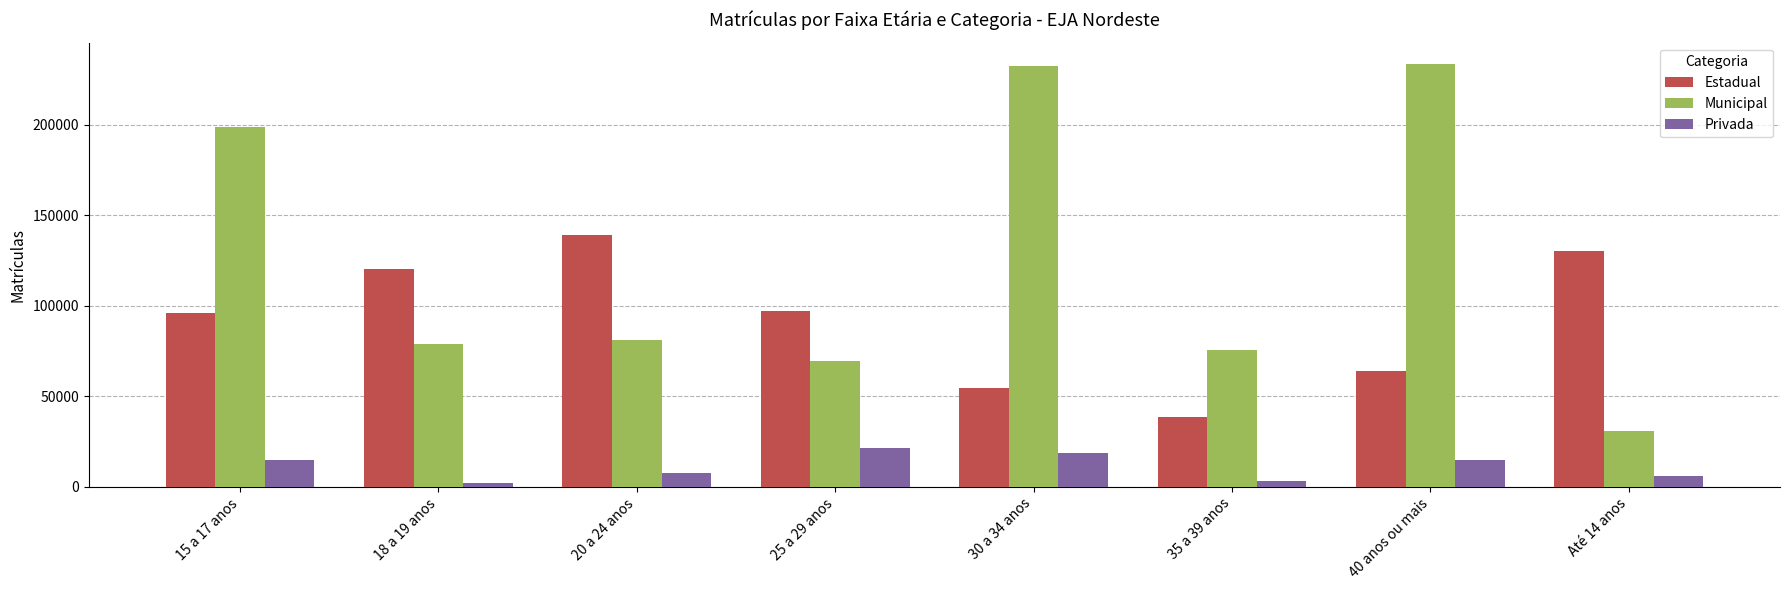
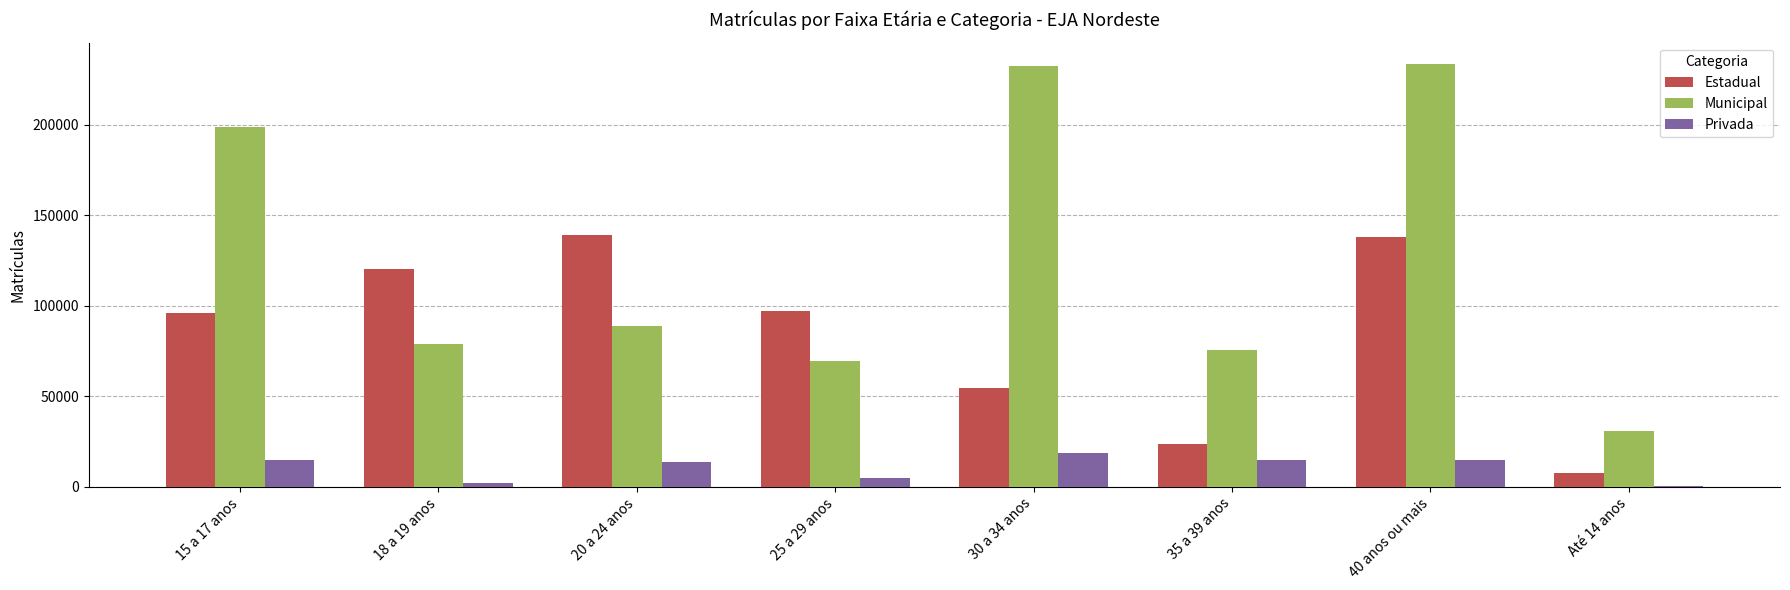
  {
    "Estadual": {
      "15 a 17 anos": 96000,
      "18 a 19 anos": 120000,
      "20 a 24 anos": 139000,
      "25 a 29 anos": 97000,
      "30 a 34 anos": 54000,
-     "35 a 39 anos": 39000,
-     "40 anos ou mais": 64000,
-     "Até 14 anos": 130000
+     "35 a 39 anos": 24000,
+     "40 anos ou mais": 138000,
+     "Até 14 anos": 7000
    },
    "Municipal": {
      "15 a 17 anos": 199000,
      "18 a 19 anos": 79000,
-     "20 a 24 anos": 81000,
+     "20 a 24 anos": 89000,
      "25 a 29 anos": 70000,
      "30 a 34 anos": 233000,
      "35 a 39 anos": 76000,
      "40 anos ou mais": 234000,
      "Até 14 anos": 31000
    },
    "Privada": {
      "15 a 17 anos": 15000,
      "18 a 19 anos": 2000,
-     "20 a 24 anos": 8000,
-     "25 a 29 anos": 21000,
+     "20 a 24 anos": 14000,
+     "25 a 29 anos": 5000,
      "30 a 34 anos": 19000,
-     "35 a 39 anos": 3000,
+     "35 a 39 anos": 15000,
      "40 anos ou mais": 15000,
-     "Até 14 anos": 6000
+     "Até 14 anos": 1000
    }
  }
